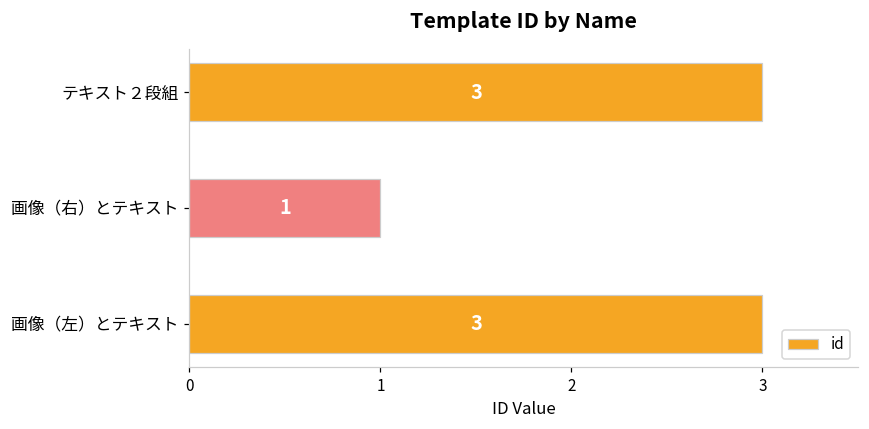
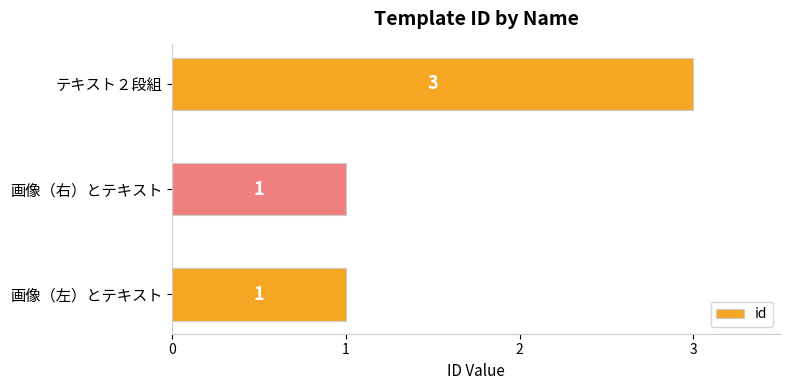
  {
    "テキスト２段組": 3,
    "画像（右）とテキスト": 1,
-   "画像（左）とテキスト": 3
+   "画像（左）とテキスト": 1
  }
